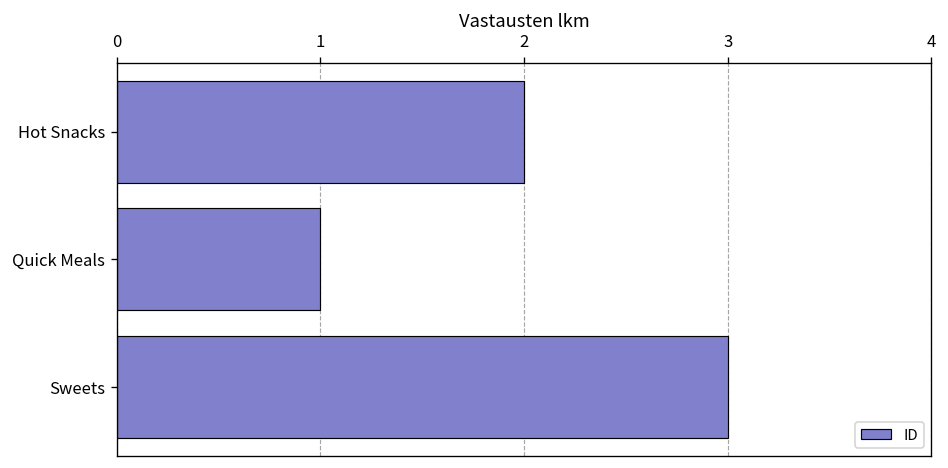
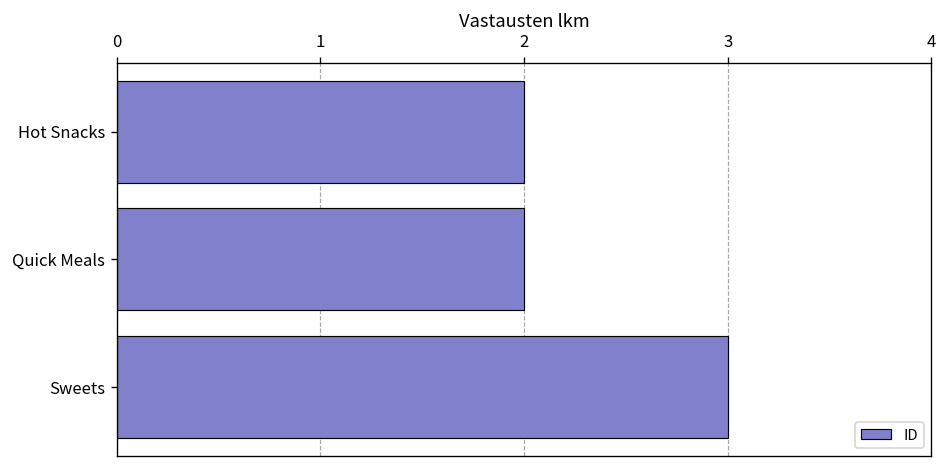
  {
    "Hot Snacks": 2,
-   "Quick Meals": 1,
+   "Quick Meals": 2,
    "Sweets": 3
  }
